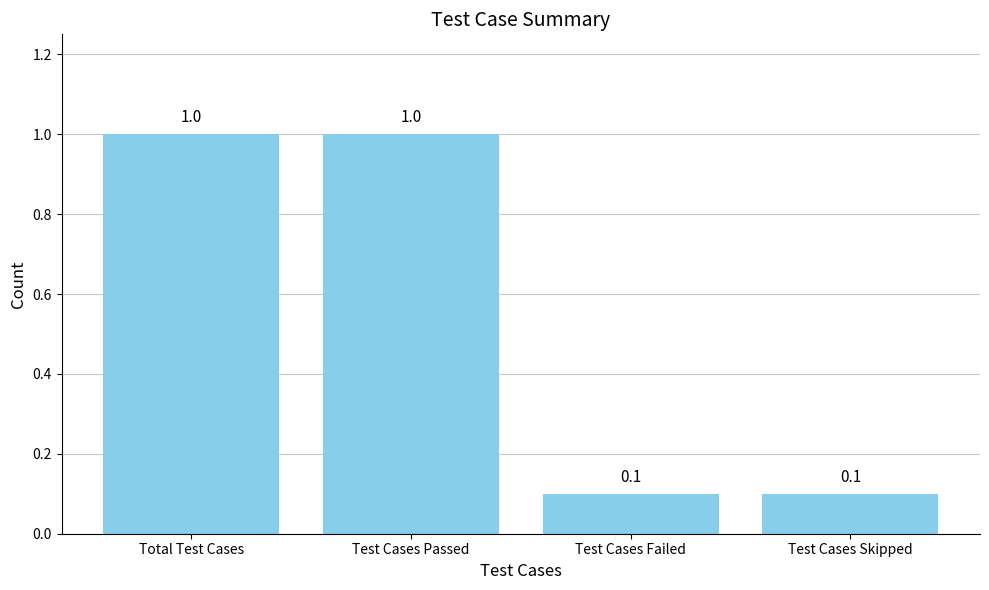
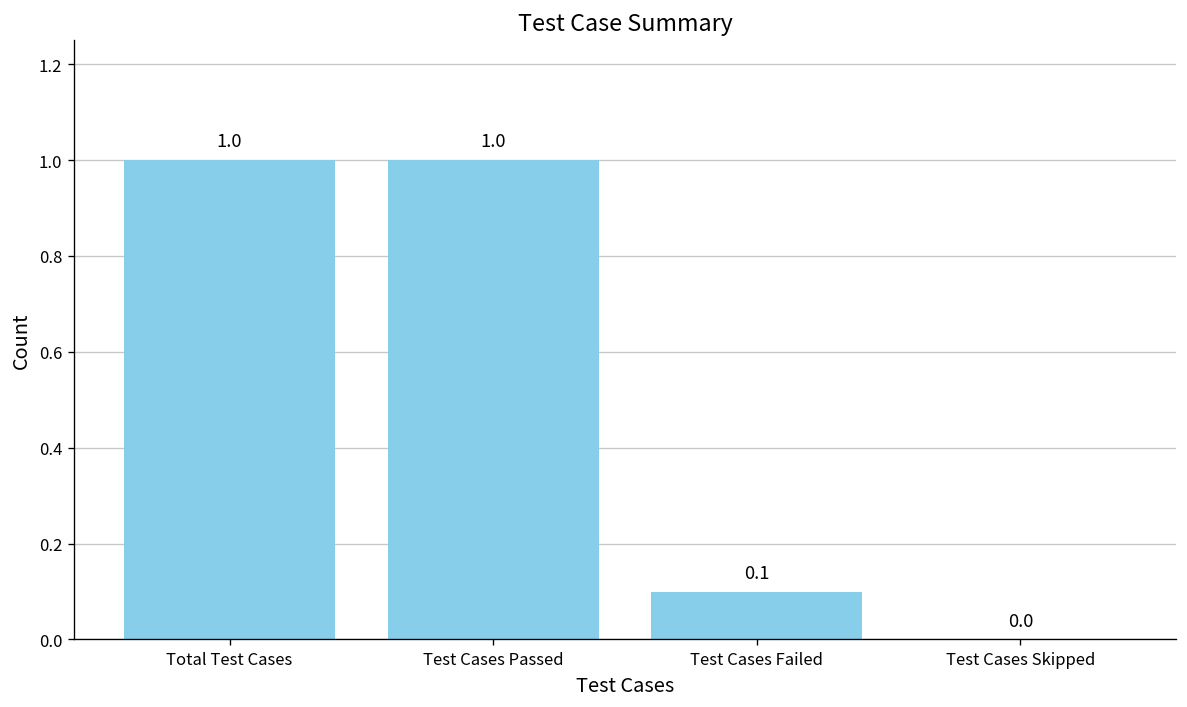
  {
    "Total Test Cases": 1.0,
    "Test Cases Passed": 1.0,
    "Test Cases Failed": 0.1,
-   "Test Cases Skipped": 0.1
+   "Test Cases Skipped": 0.0
  }
